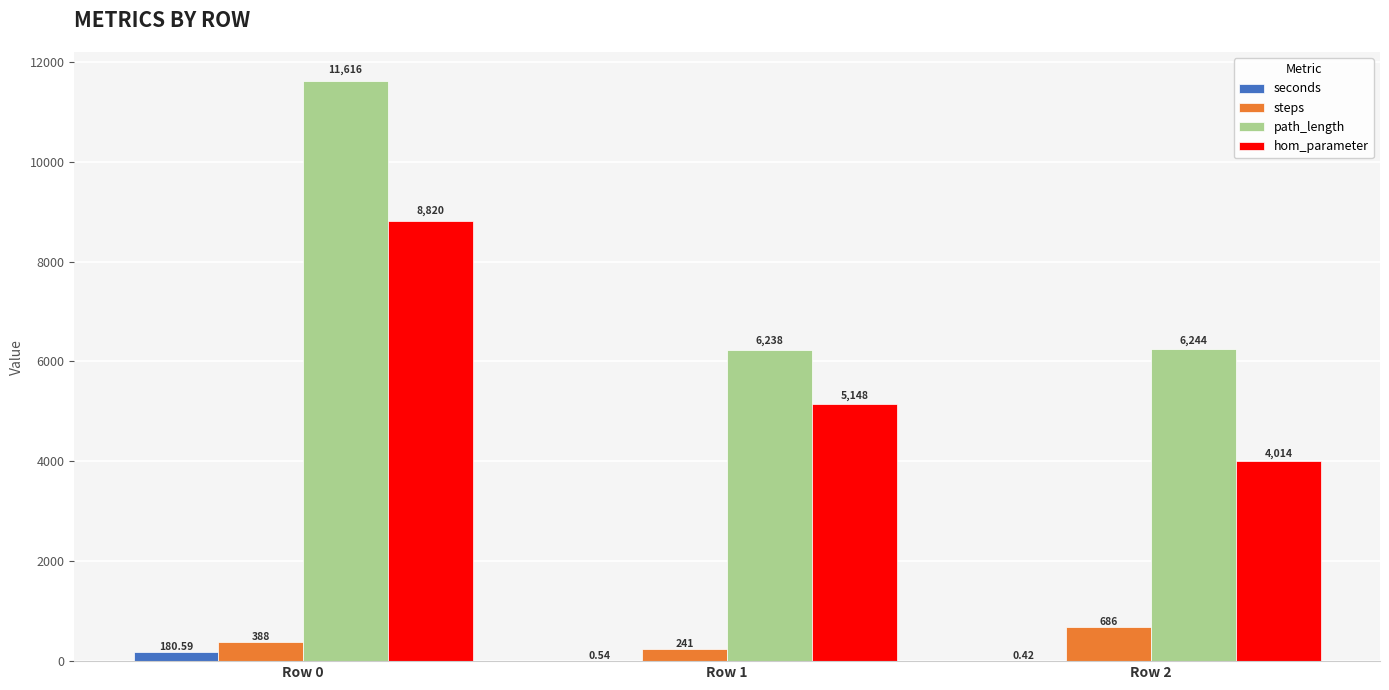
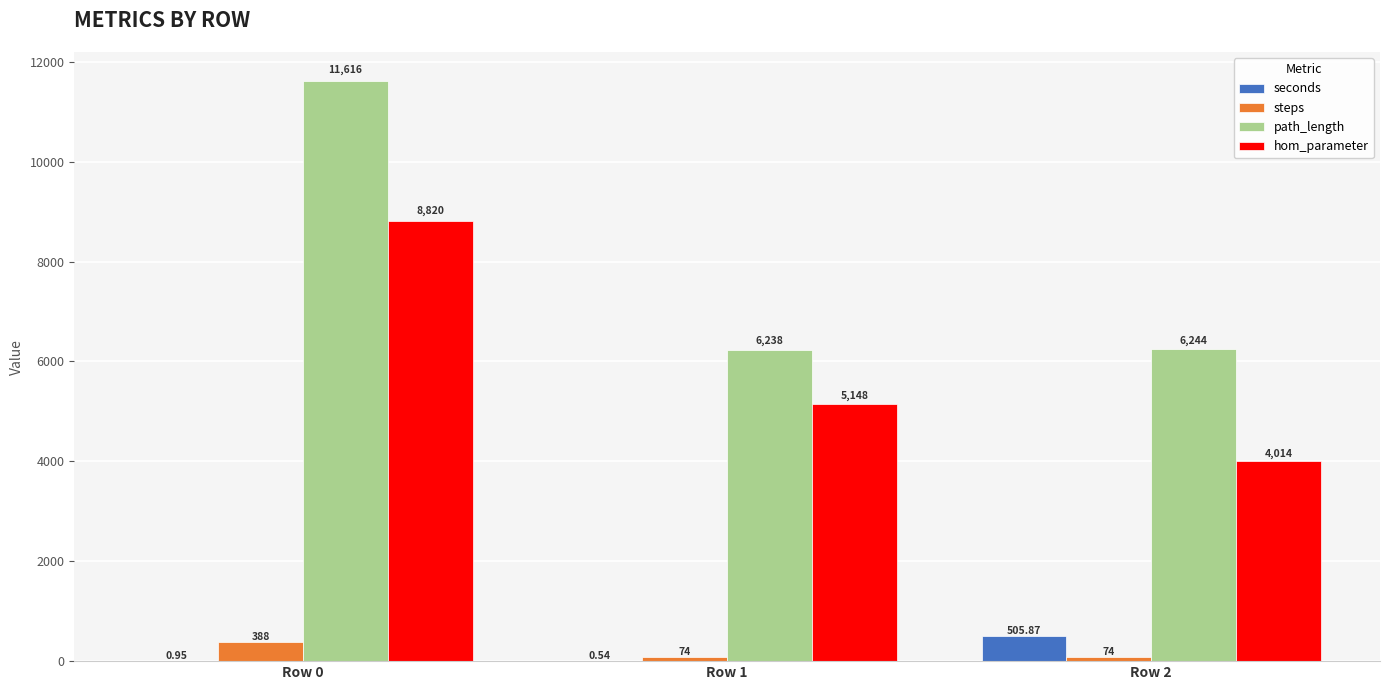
  {
    "seconds": {
-     "Row 0": "180.59",
+     "Row 0": "0.95",
      "Row 1": "0.54",
-     "Row 2": "0.42"
+     "Row 2": "505.87"
    },
    "steps": {
      "Row 0": "388",
-     "Row 1": "241",
-     "Row 2": "686"
+     "Row 1": "74",
+     "Row 2": "74"
    },
    "path_length": {
      "Row 0": "11,616",
      "Row 1": "6,238",
      "Row 2": "6,244"
    },
    "hom_parameter": {
      "Row 0": "8,820",
      "Row 1": "5,148",
      "Row 2": "4,014"
    }
  }
